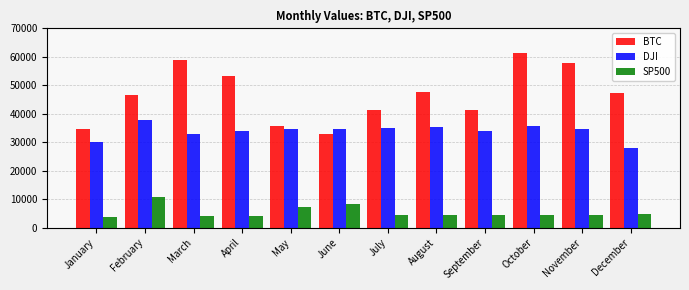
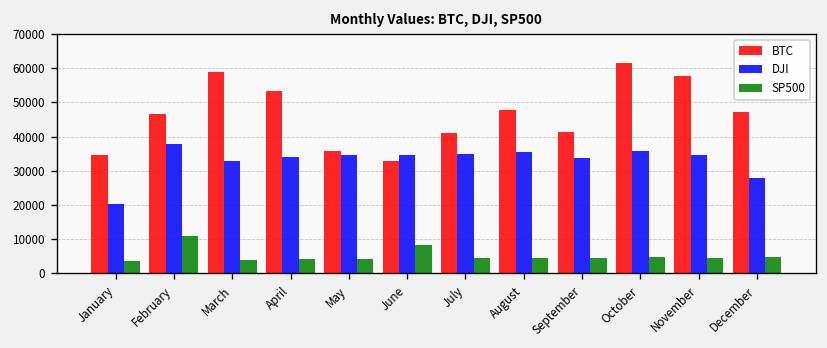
  {
    "BTC": {
      "January": 35000,
      "February": 47000,
      "March": 59000,
      "April": 53000,
      "May": 36000,
      "June": 33000,
      "July": 41000,
      "August": 48000,
      "September": 41000,
      "October": 61000,
      "November": 58000,
      "December": 47000
    },
    "DJI": {
-     "January": 30000,
+     "January": 20000,
      "February": 38000,
      "March": 33000,
      "April": 34000,
      "May": 35000,
      "June": 35000,
      "July": 35000,
      "August": 35000,
      "September": 34000,
      "October": 36000,
      "November": 34000,
      "December": 28000
    },
    "SP500": {
      "January": 4000,
      "February": 11000,
      "March": 4000,
      "April": 4000,
-     "May": 7000,
+     "May": 4000,
      "June": 8000,
      "July": 4000,
      "August": 5000,
      "September": 4000,
      "October": 5000,
      "November": 5000,
      "December": 5000
    }
  }
